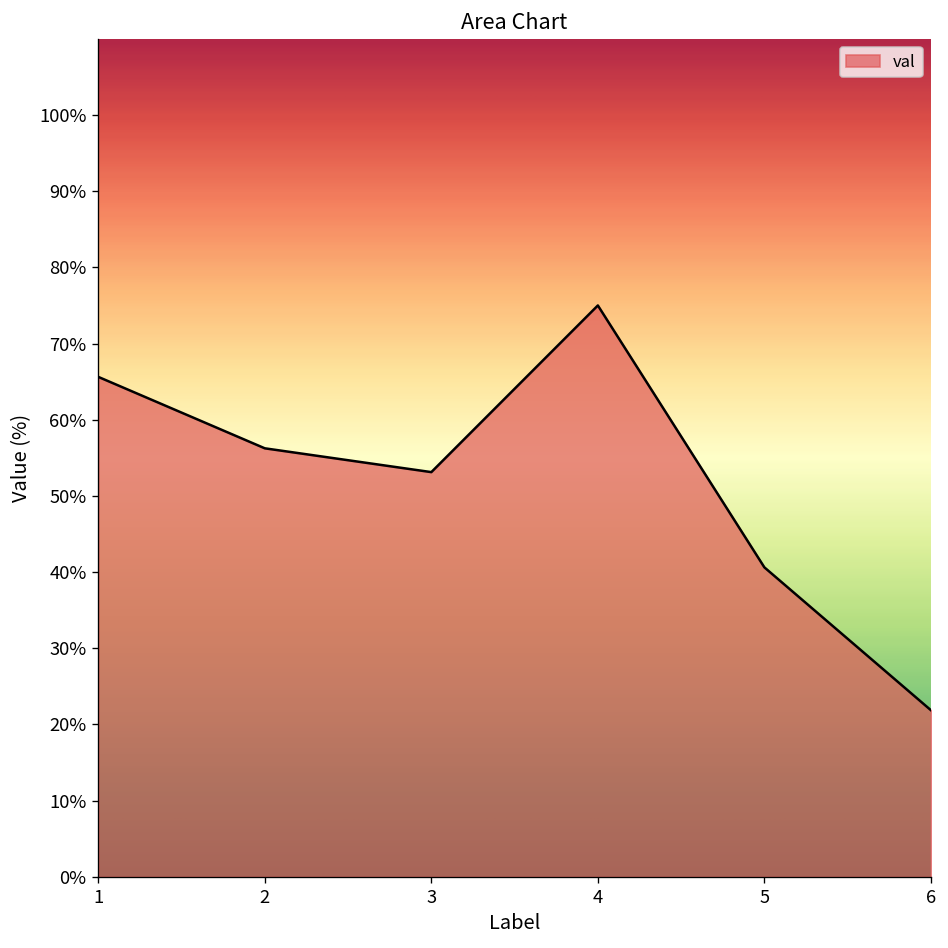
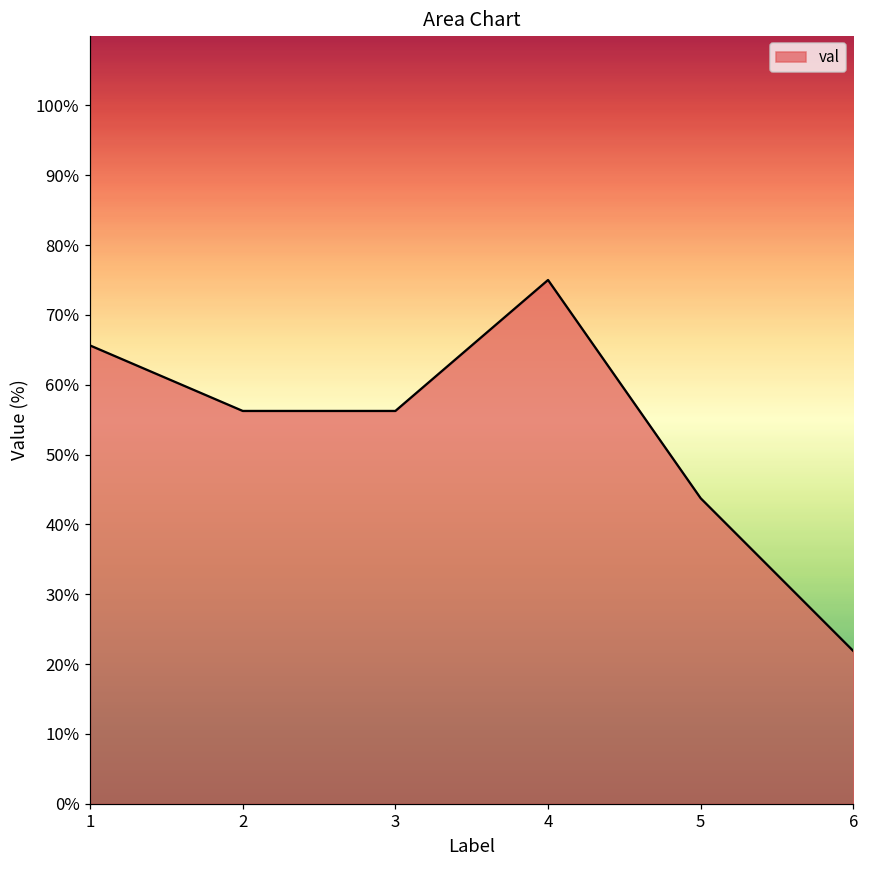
  {
    "1": "66%",
    "2": "56%",
-   "3": "53%",
+   "3": "56%",
    "4": "75%",
-   "5": "41%",
+   "5": "44%",
    "6": "22%"
  }
